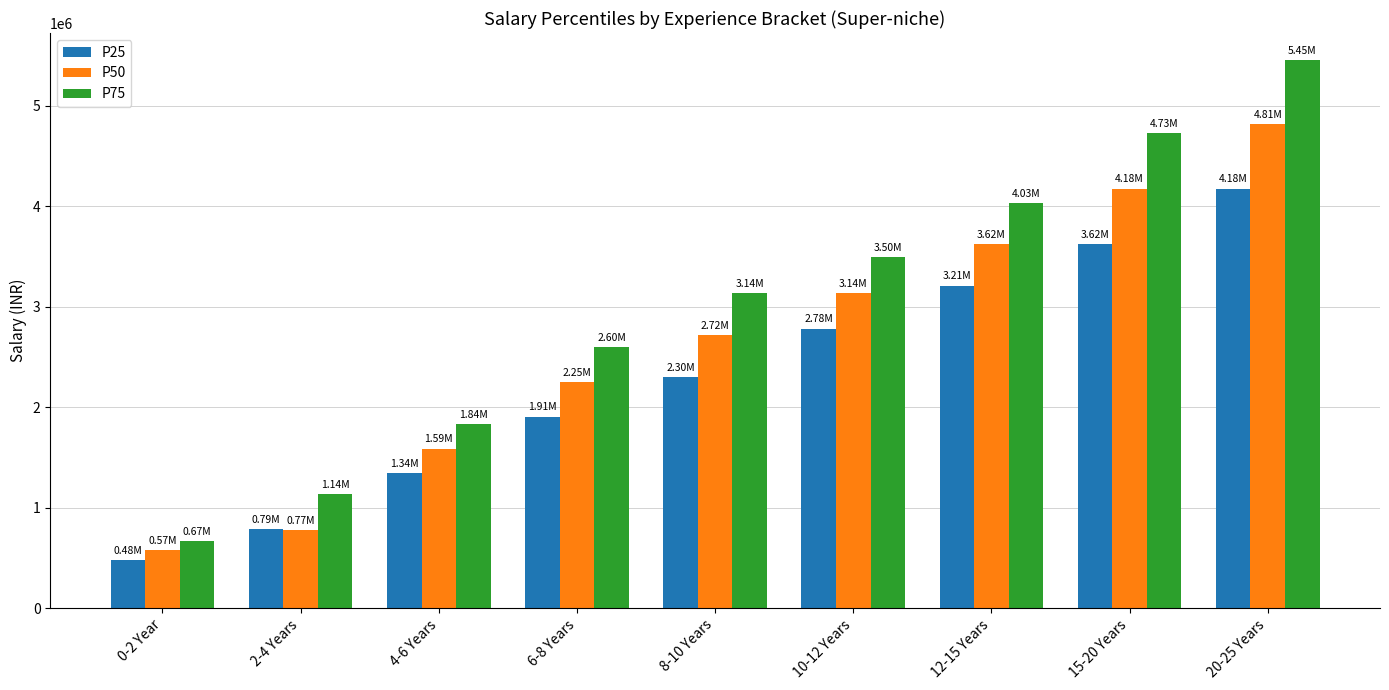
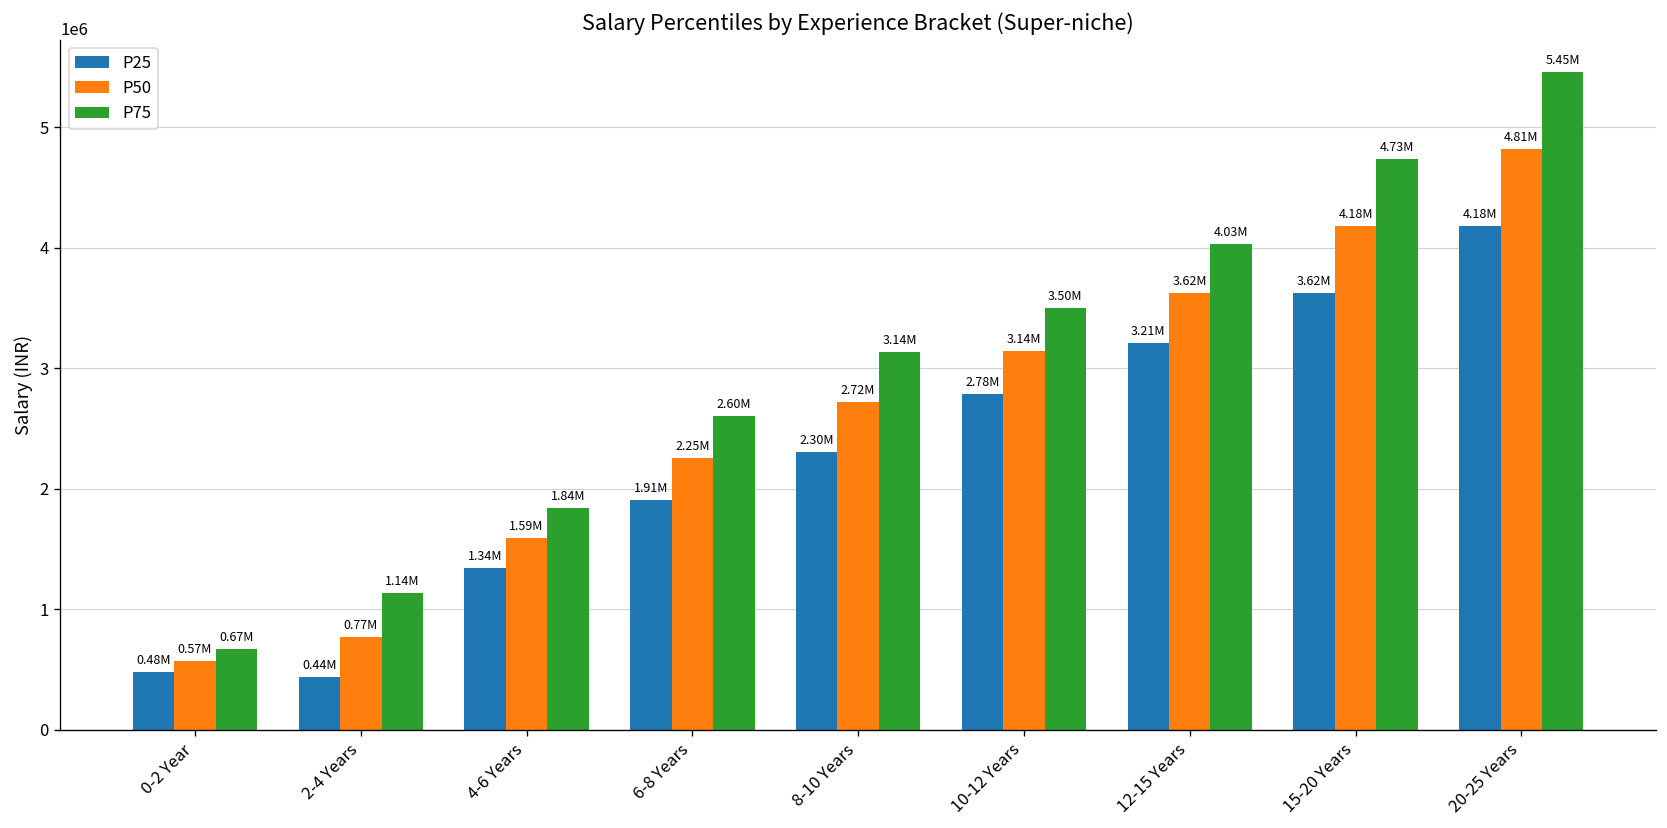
  {
    "P25": {
      "0-2 Year": "0.48M",
-     "2-4 Years": "0.79M",
+     "2-4 Years": "0.44M",
      "4-6 Years": "1.34M",
      "6-8 Years": "1.91M",
      "8-10 Years": "2.30M",
      "10-12 Years": "2.78M",
      "12-15 Years": "3.21M",
      "15-20 Years": "3.62M",
      "20-25 Years": "4.18M"
    },
    "P50": {
      "0-2 Year": "0.57M",
      "2-4 Years": "0.77M",
      "4-6 Years": "1.59M",
      "6-8 Years": "2.25M",
      "8-10 Years": "2.72M",
      "10-12 Years": "3.14M",
      "12-15 Years": "3.62M",
      "15-20 Years": "4.18M",
      "20-25 Years": "4.81M"
    },
    "P75": {
      "0-2 Year": "0.67M",
      "2-4 Years": "1.14M",
      "4-6 Years": "1.84M",
      "6-8 Years": "2.60M",
      "8-10 Years": "3.14M",
      "10-12 Years": "3.50M",
      "12-15 Years": "4.03M",
      "15-20 Years": "4.73M",
      "20-25 Years": "5.45M"
    }
  }
